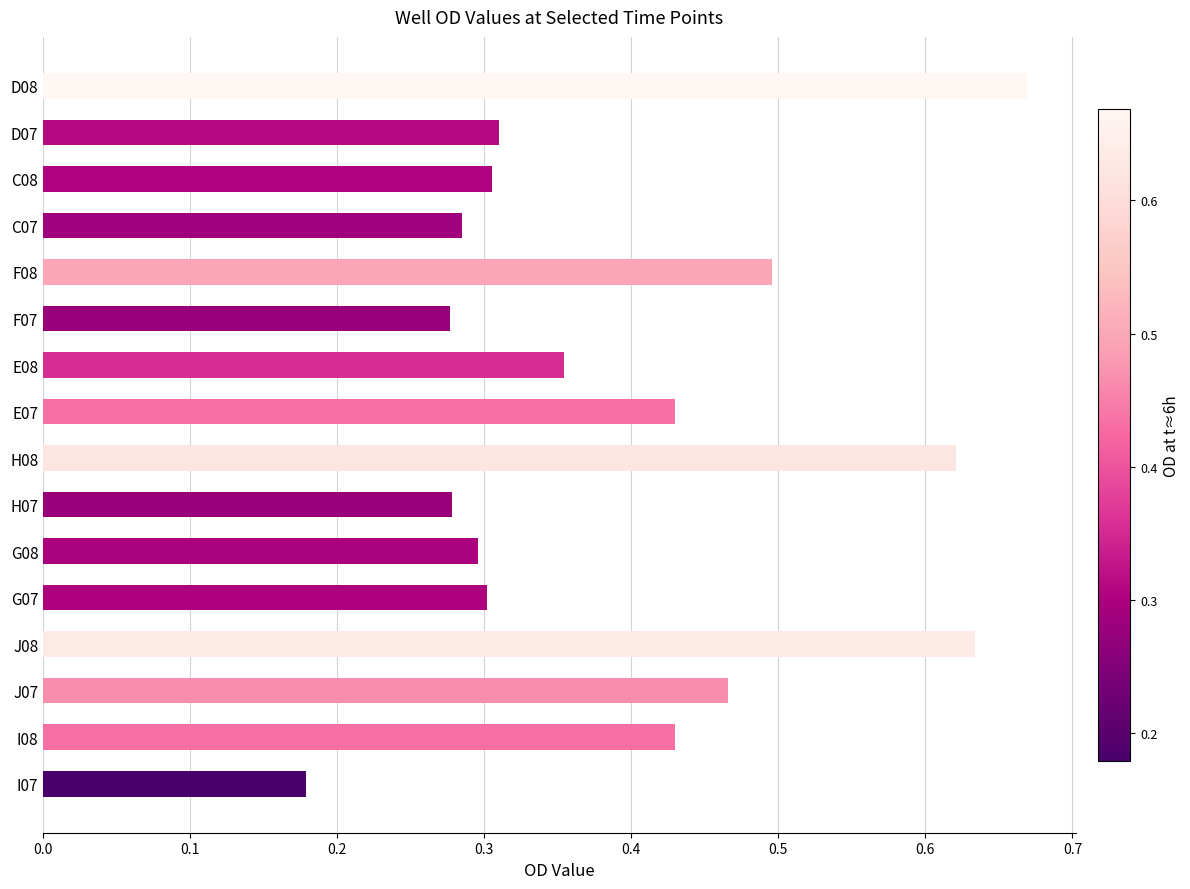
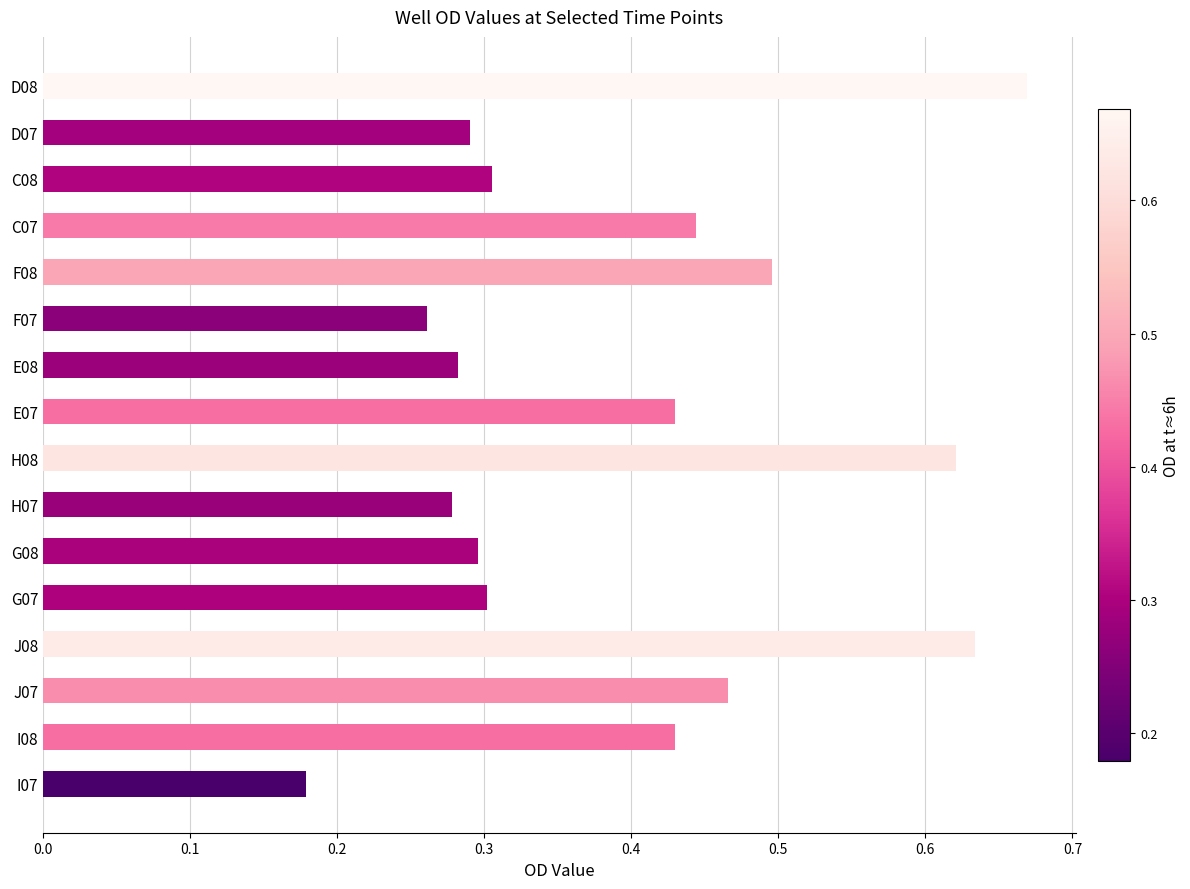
  {
    "D08": 0.669,
-   "D07": 0.31,
+   "D07": 0.29,
    "C08": 0.305,
-   "C07": 0.285,
+   "C07": 0.444,
    "F08": 0.496,
-   "F07": 0.277,
-   "E08": 0.354,
+   "F07": 0.261,
+   "E08": 0.282,
    "E07": 0.430,
    "H08": 0.621,
    "H07": 0.278,
    "G08": 0.296,
    "G07": 0.302,
    "J08": 0.634,
    "J07": 0.466,
    "I08": 0.430,
    "I07": 0.179
  }
